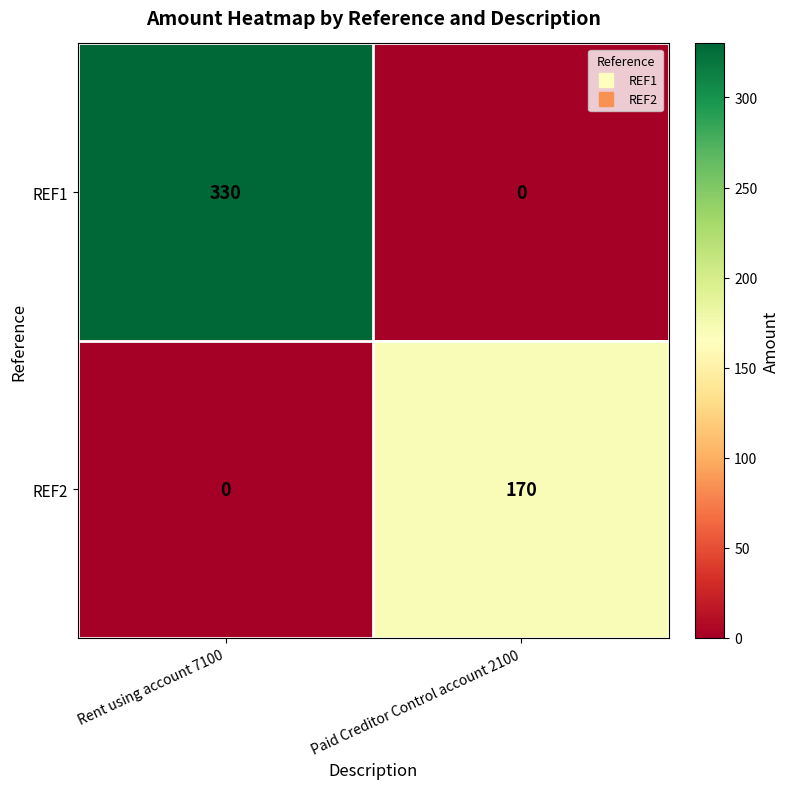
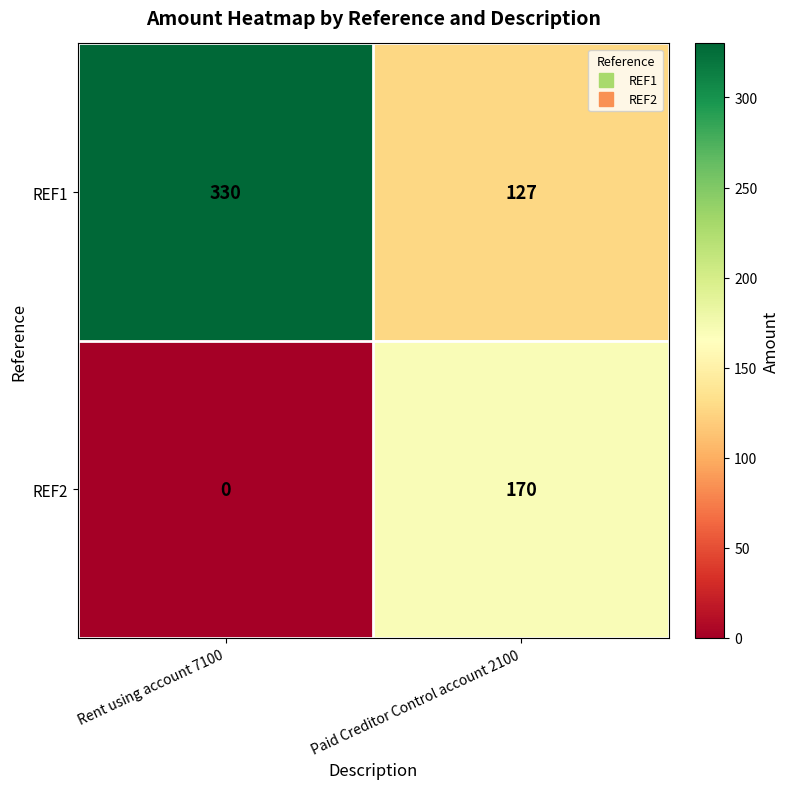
  {
    "REF1": {
      "Rent using account 7100": 330,
-     "Paid Creditor Control account 2100": 0
+     "Paid Creditor Control account 2100": 127
    },
    "REF2": {
      "Rent using account 7100": 0,
      "Paid Creditor Control account 2100": 170
    }
  }
